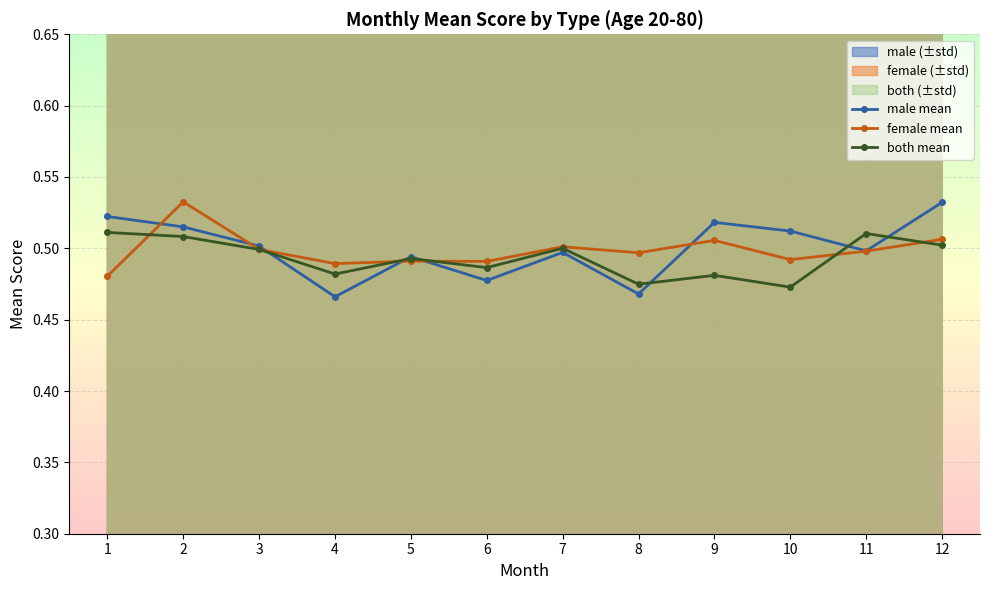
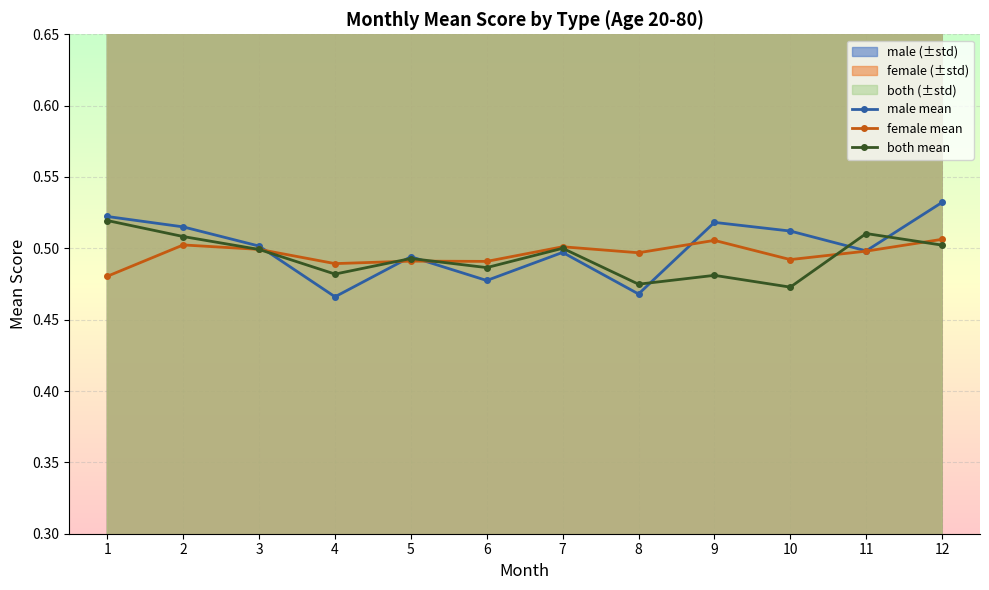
  {
    "female mean": {
      "1": 0.480,
-     "2": 0.533,
+     "2": 0.502,
      "4": 0.489,
      "5": 0.491,
      "6": 0.491,
      "8": 0.497,
      "9": 0.506,
      "10": 0.492,
      "12": 0.506
    },
    "both mean": {
-     "1": 0.511,
+     "1": 0.519,
      "2": 0.508,
      "4": 0.482,
      "6": 0.486,
      "8": 0.475,
      "9": 0.481,
      "10": 0.473,
      "11": 0.510,
      "12": 0.502
    }
  }
